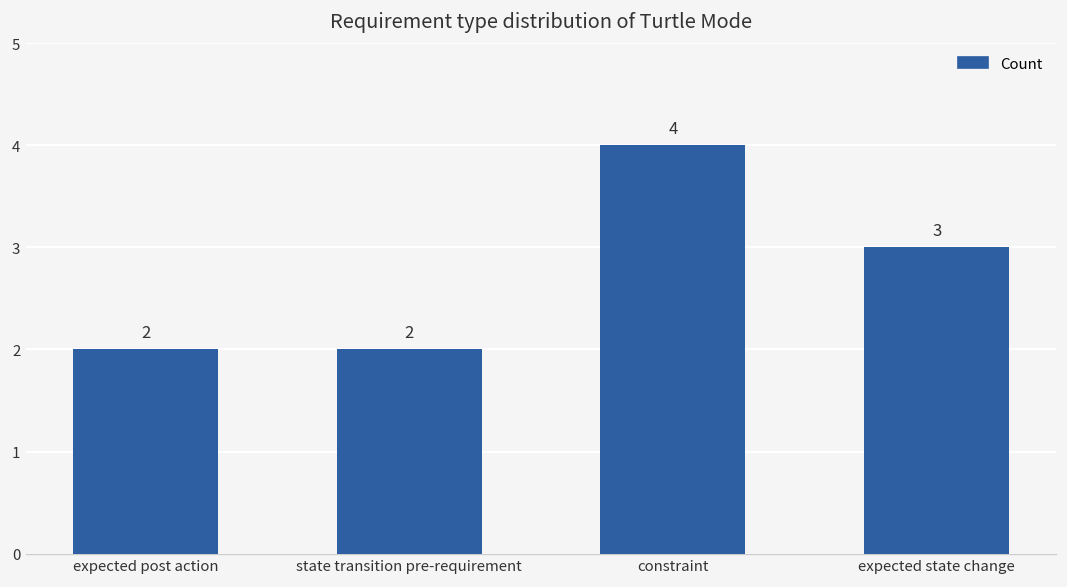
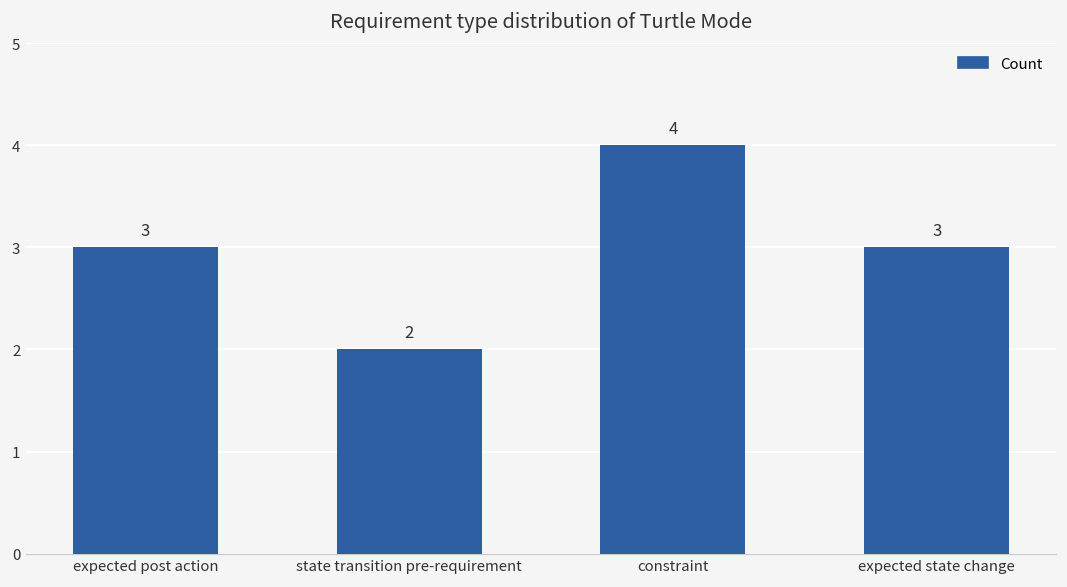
  {
-   "expected post action": 2,
+   "expected post action": 3,
    "state transition pre-requirement": 2,
    "constraint": 4,
    "expected state change": 3
  }
